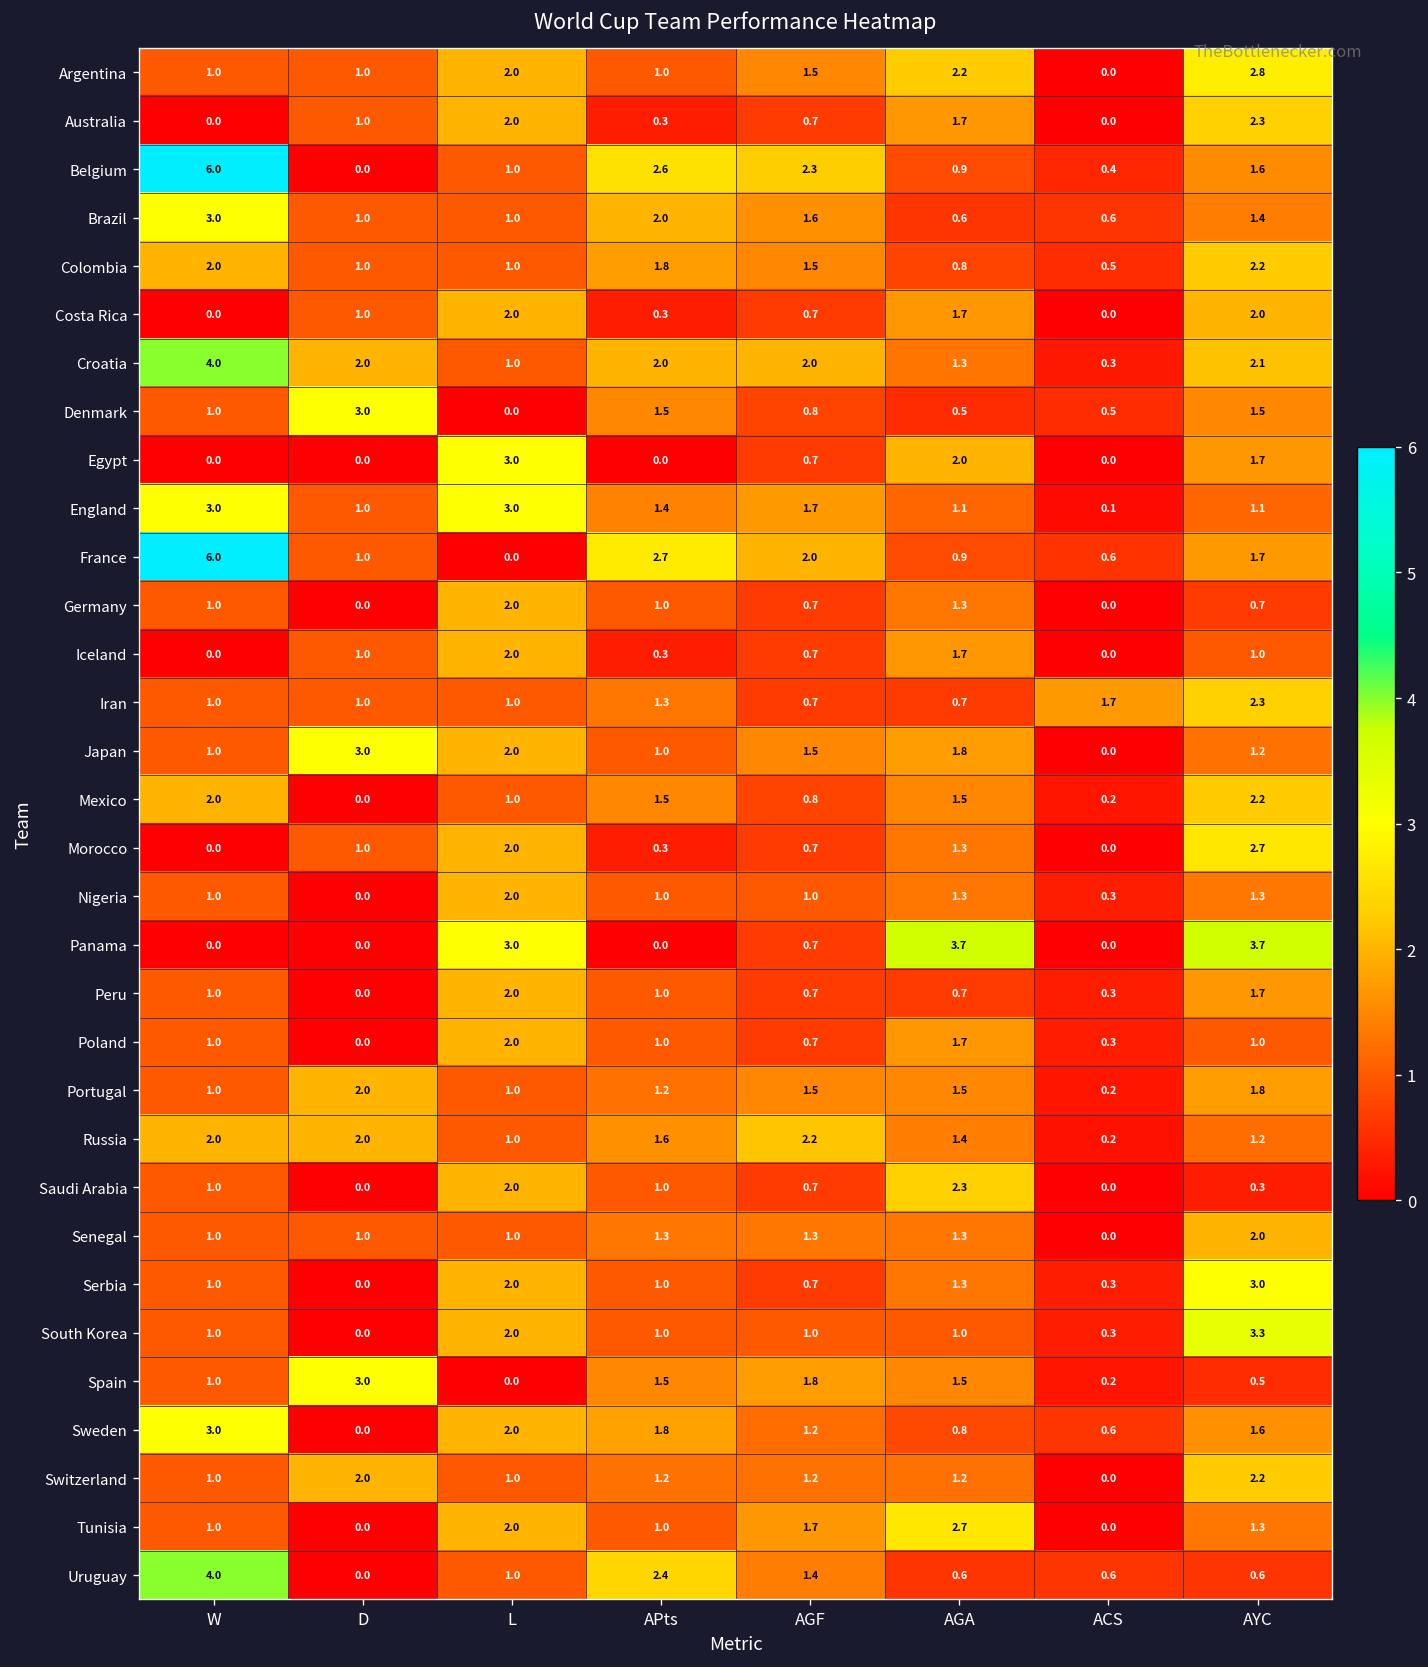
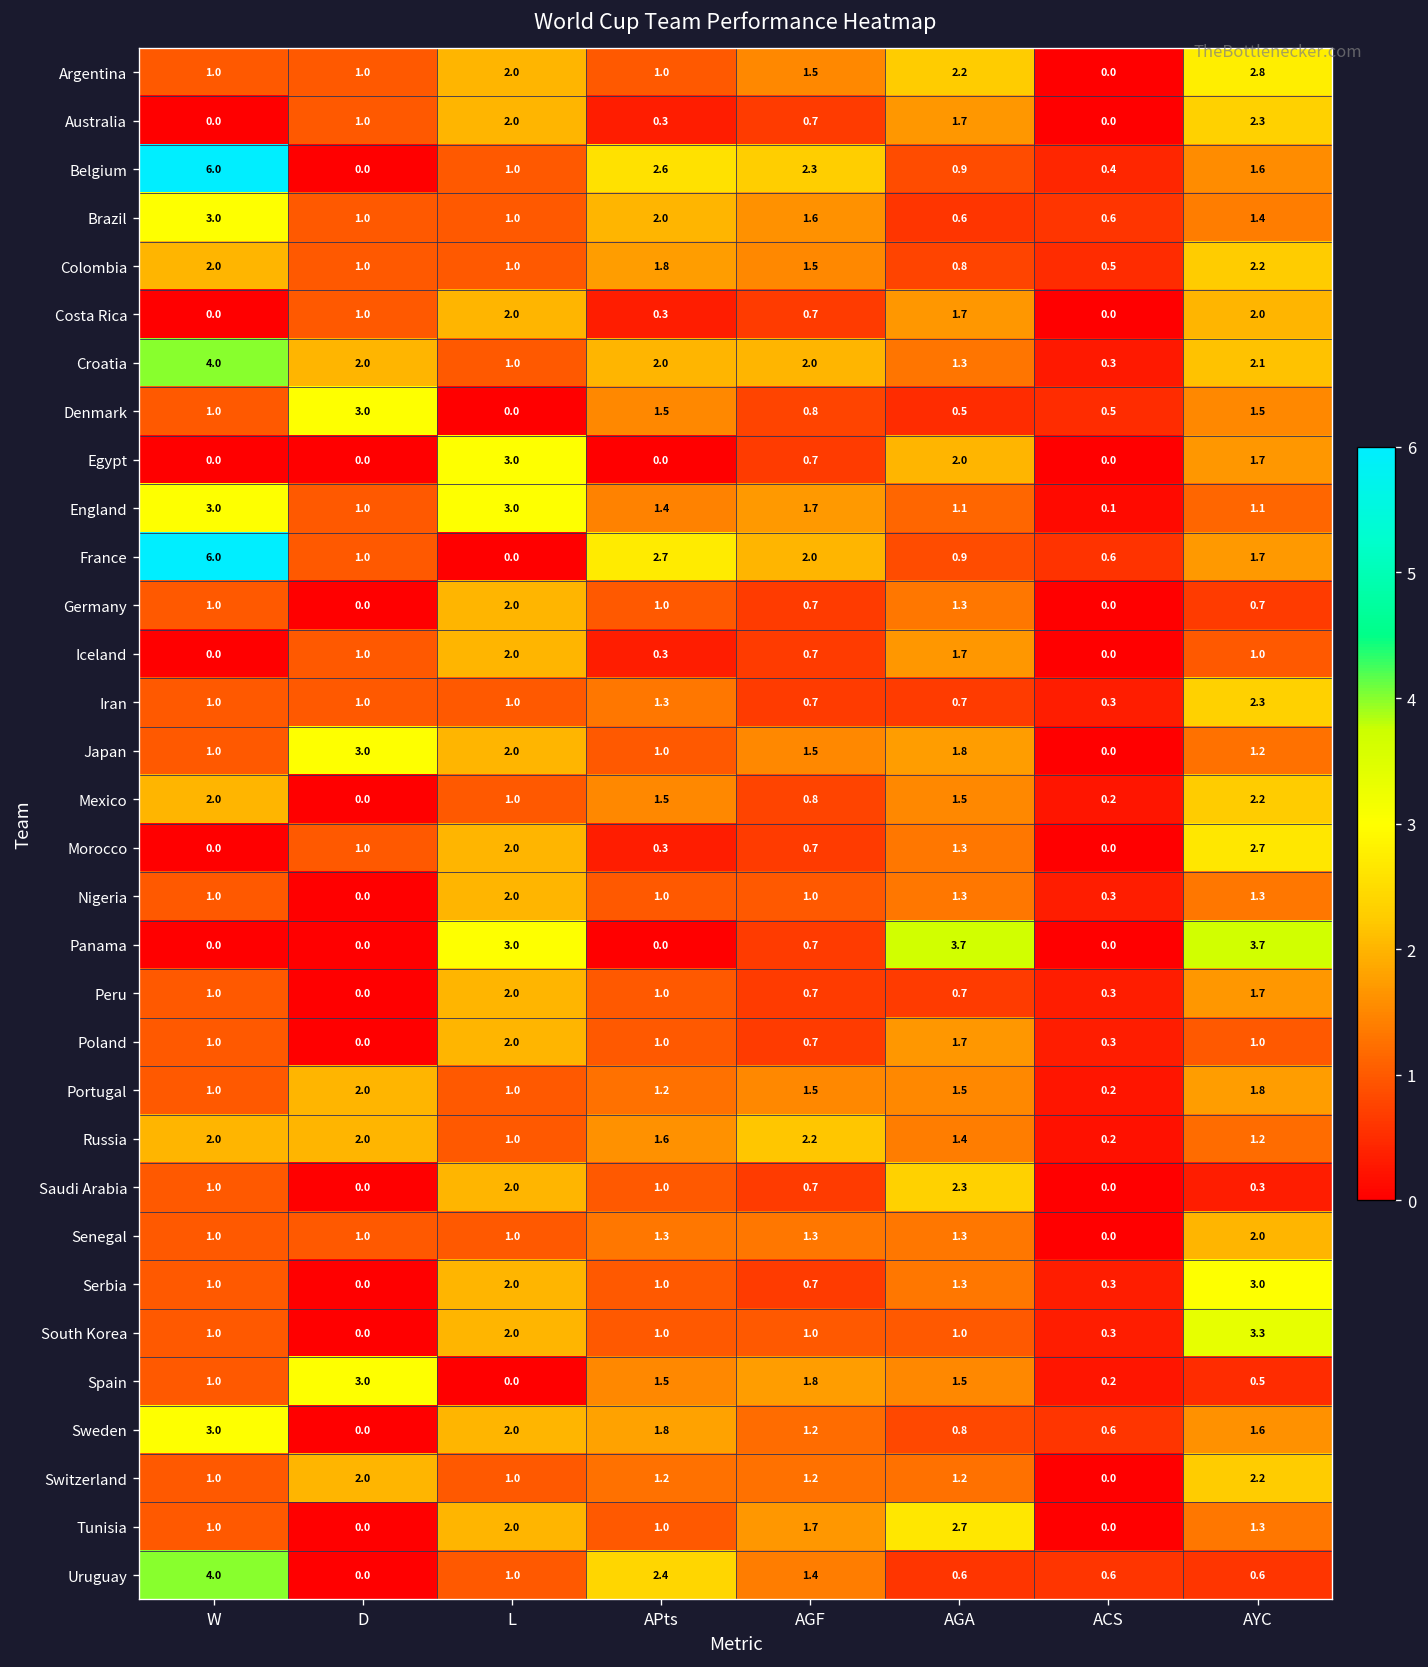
  {
    "Iran": {
      "W": 1.0,
      "D": 1.0,
      "L": 1.0,
      "APts": 1.3,
      "AGF": 0.7,
      "AGA": 0.7,
-     "ACS": 1.7,
+     "ACS": 0.3,
      "AYC": 2.3
    }
  }
